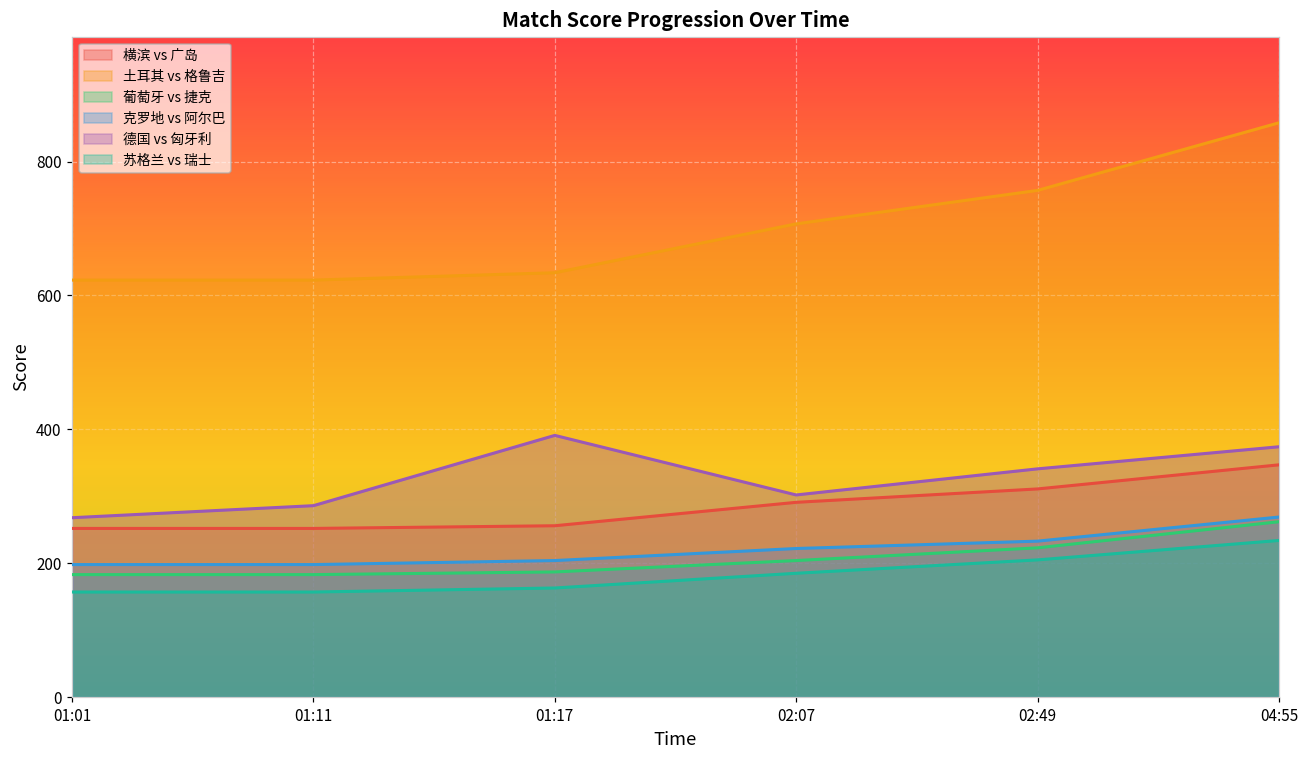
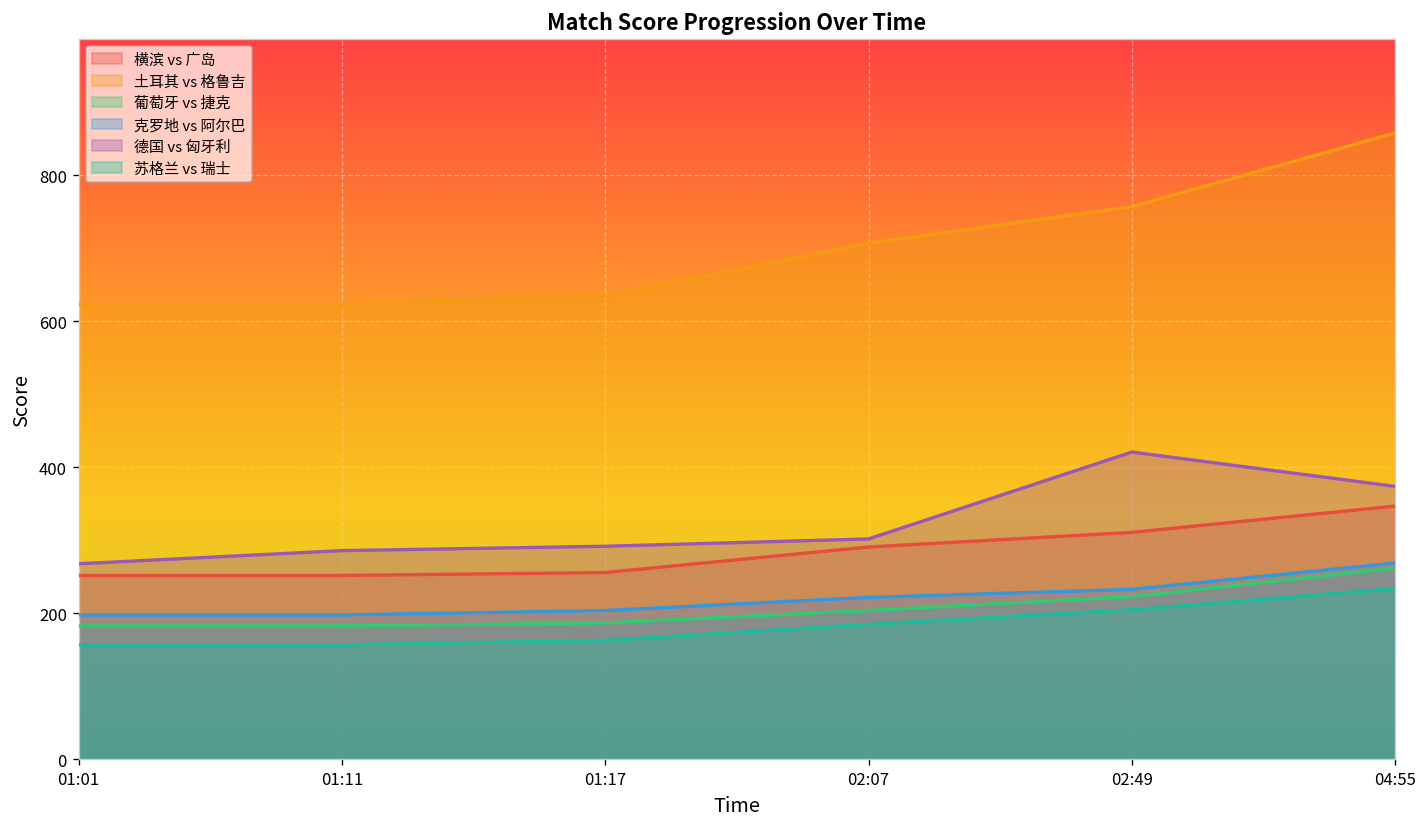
  {
    "德国 vs 匈牙利": {
      "01:01": 270,
      "01:11": 290,
-     "01:17": 390,
+     "01:17": 290,
      "02:07": 300,
-     "02:49": 340,
+     "02:49": 420,
      "04:55": 370
    }
  }
